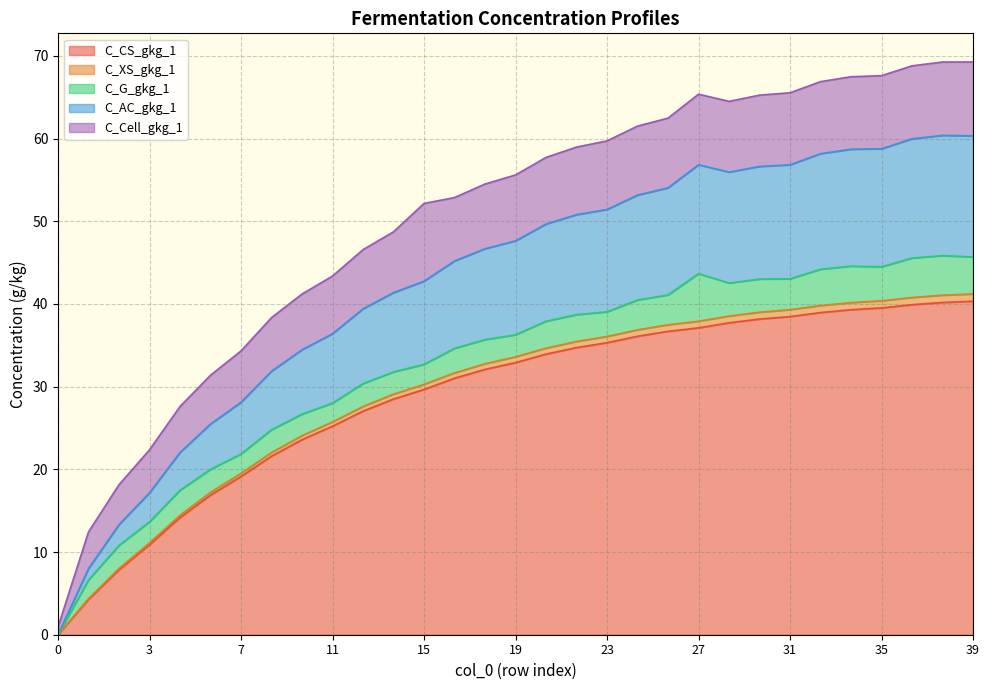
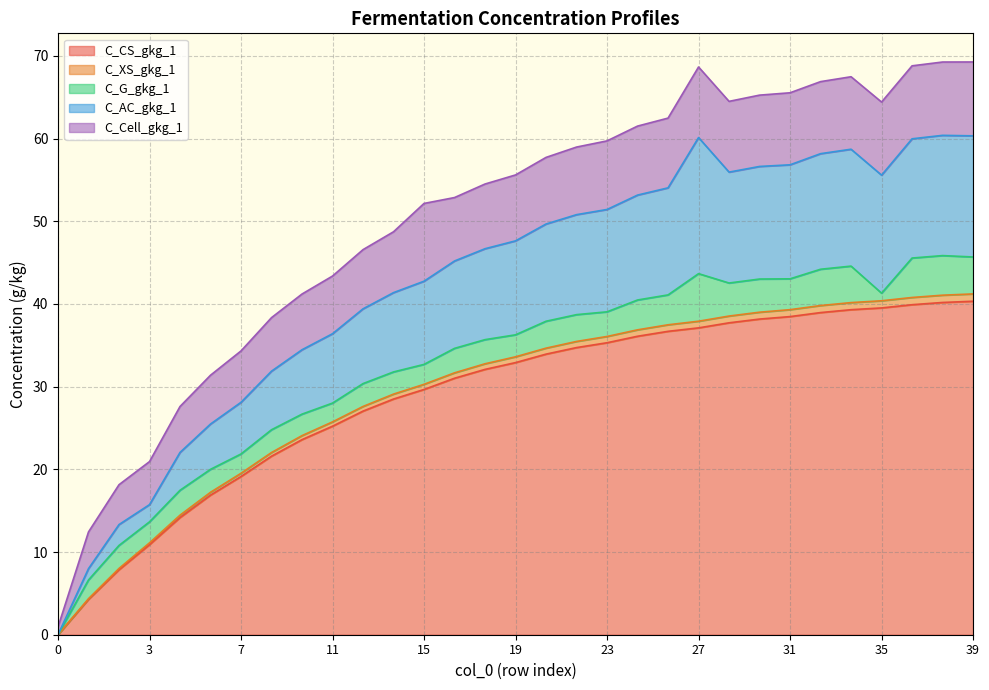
  {
    "C_G_gkg_1": {
      "3": 3,
      "15": 2,
      "27": 6,
      "31": 4,
-     "35": 4,
+     "35": 1,
      "39": 4
    },
    "C_AC_gkg_1": {
-     "3": 4,
+     "3": 2,
      "15": 10,
-     "27": 13,
+     "27": 16,
      "31": 14,
      "35": 14,
      "39": 15
    },
    "C_Cell_gkg_1": {
      "0": 1,
      "3": 5,
      "15": 9,
      "27": 9,
      "31": 9,
      "35": 9,
      "39": 9
    }
  }
